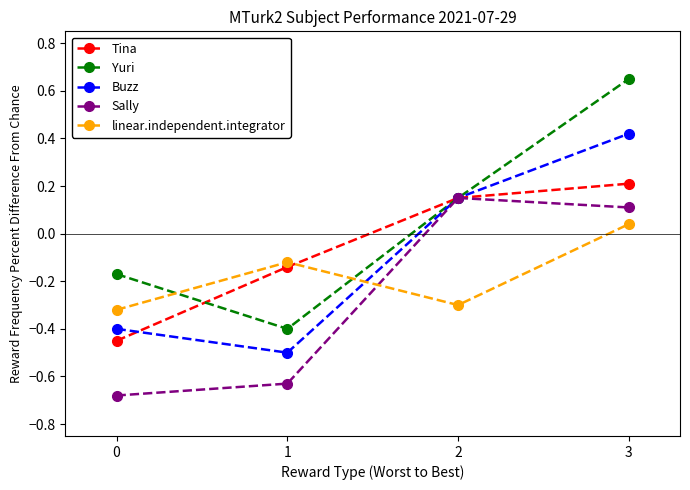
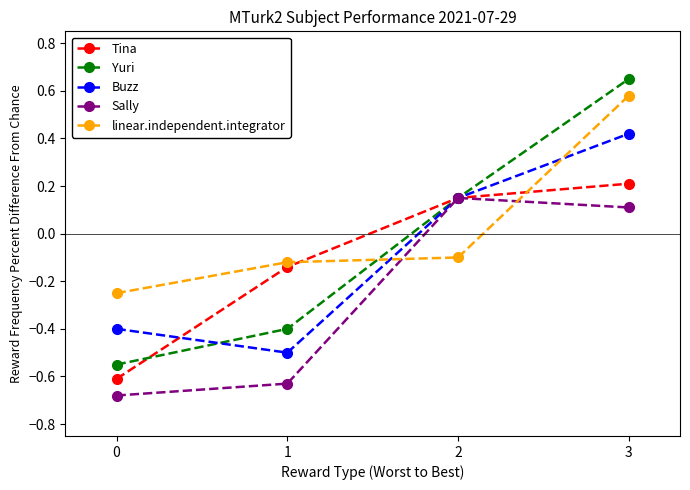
  {
    "Tina": {
-     "0": -0.45,
+     "0": -0.61,
      "1": -0.14,
      "3": 0.21
    },
    "Yuri": {
-     "0": -0.17,
+     "0": -0.55,
      "1": -0.40,
      "3": 0.65
    },
    "Buzz": {
      "0": -0.40,
      "1": -0.50,
      "3": 0.42
    },
    "Sally": {
      "0": -0.68,
      "1": -0.63,
      "3": 0.11
    },
    "linear.independent.integrator": {
-     "0": -0.32,
+     "0": -0.25,
      "1": -0.12,
-     "2": -0.3,
-     "3": 0.04
+     "2": -0.1,
+     "3": 0.58
    }
  }
